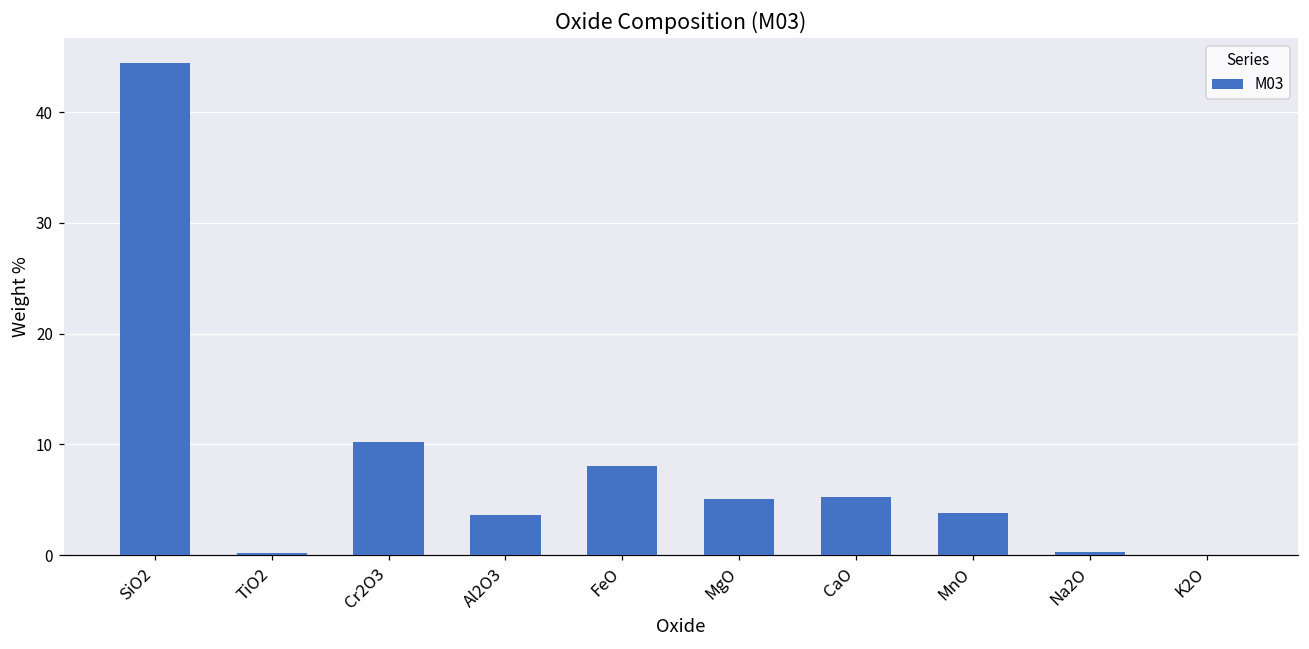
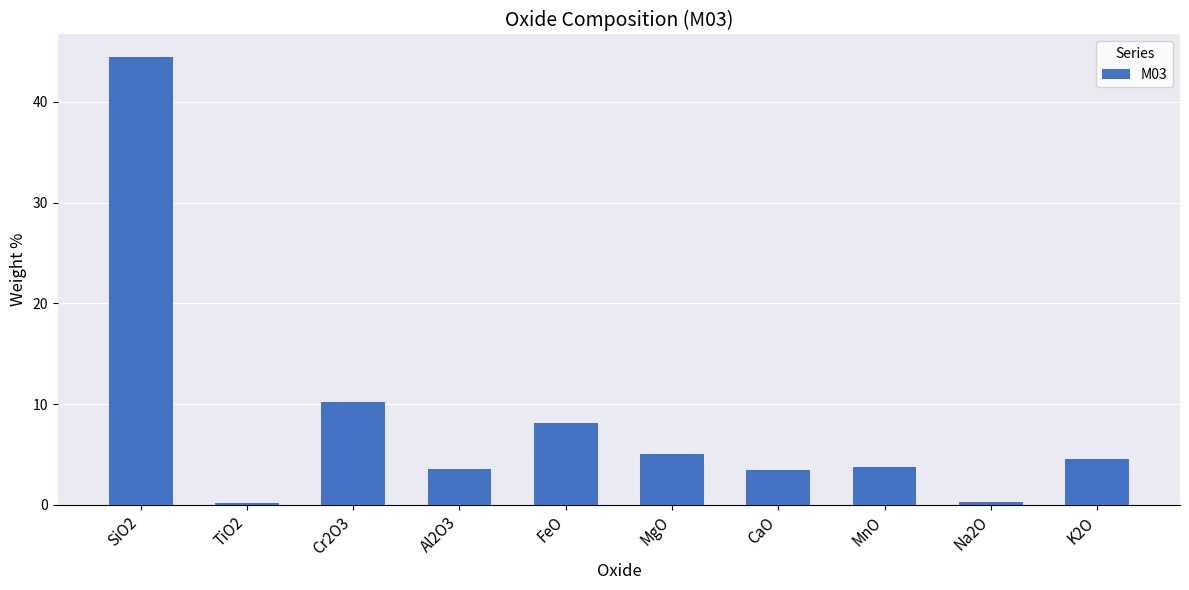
  {
    "SiO2": 44.5,
    "Cr2O3": 10.2,
    "Al2O3": 3.6,
    "FeO": 8.1,
    "MgO": 5.1,
-   "CaO": 5.2,
+   "CaO": 3.4,
    "MnO": 3.8,
    "Na2O": 0.3,
-   "K2O": 0.0
+   "K2O": 4.5
  }
